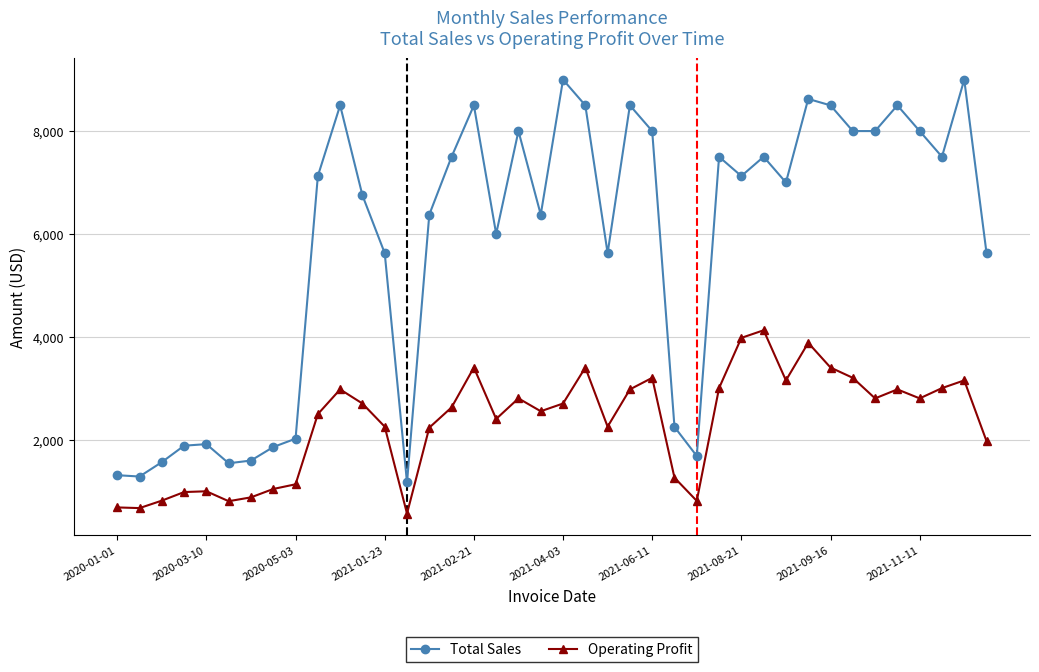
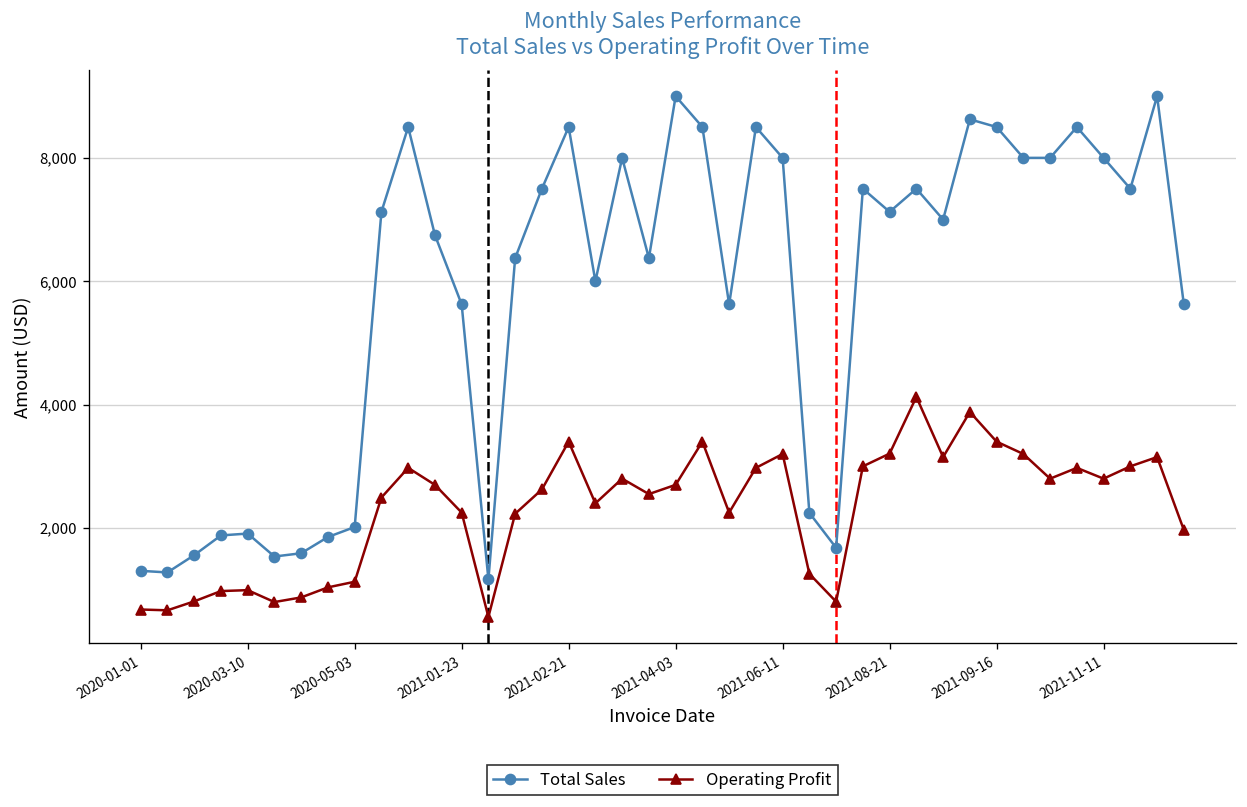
  {
    "Total Sales": {
      "2021-04-03": "9,000",
      "2021-08-21": "7,100"
    },
    "Operating Profit": {
      "2021-04-03": "2,700",
-     "2021-08-21": "4,000"
+     "2021-08-21": "3,200"
    }
  }
